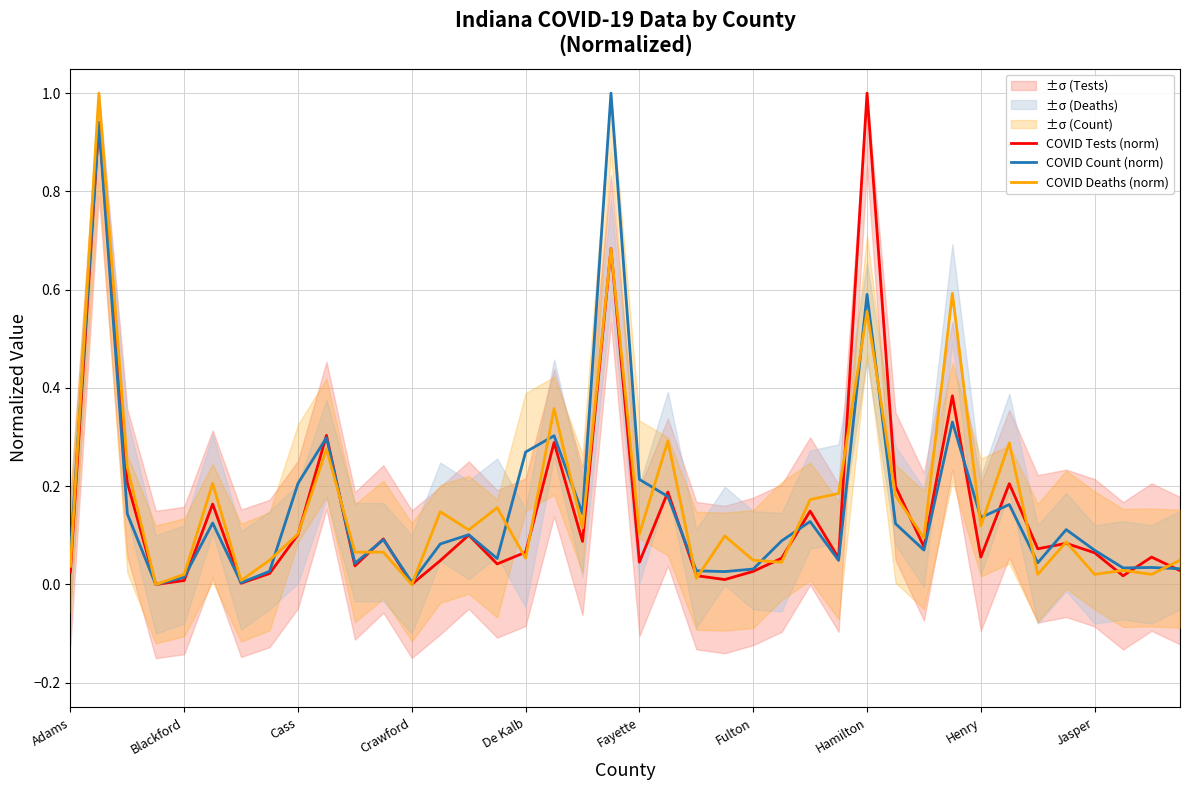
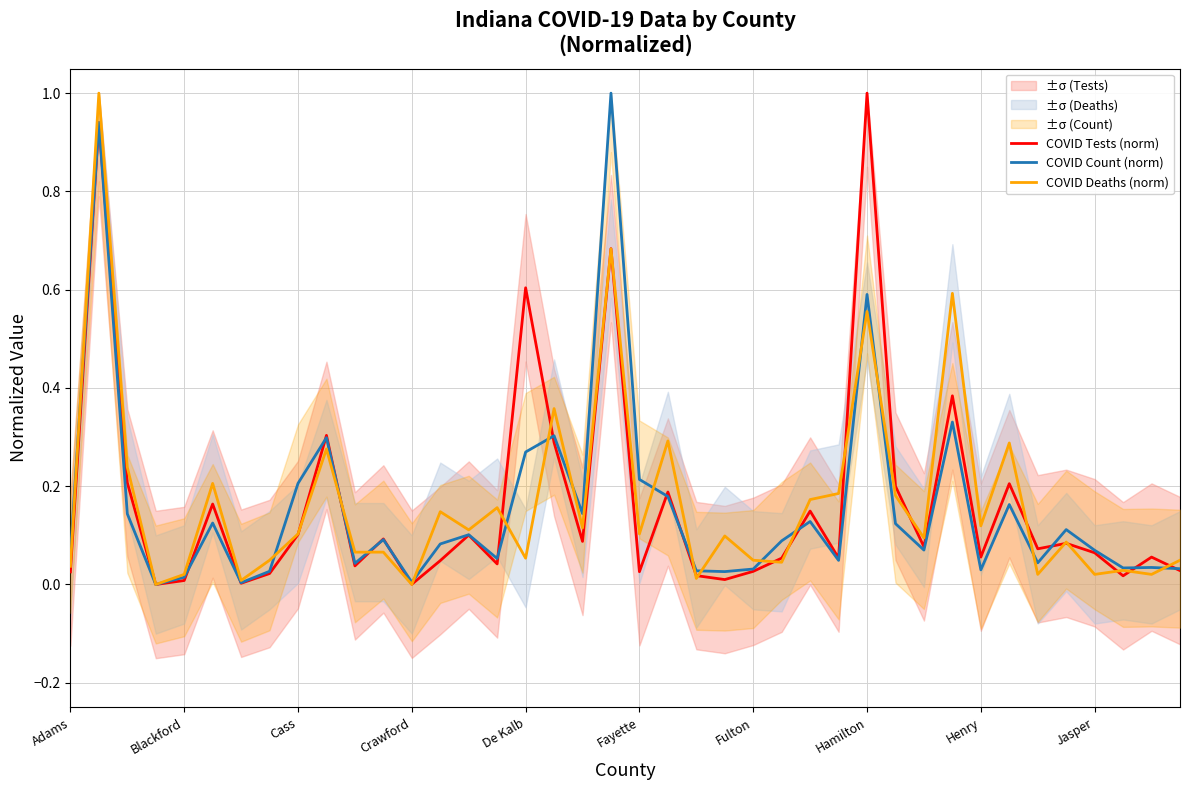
  {
    "COVID Tests (norm)": {
      "Adams": 0.03,
      "Blackford": 0.01,
-     "De Kalb": 0.07,
-     "Fayette": 0.05,
+     "De Kalb": 0.60,
+     "Fayette": 0.03,
      "Henry": 0.06
    },
    "COVID Count (norm)": {
      "Adams": 0.06,
      "Blackford": 0.01,
      "De Kalb": 0.27,
      "Fayette": 0.21,
      "Hamilton": 0.59,
-     "Henry": 0.14
+     "Henry": 0.03
    }
  }
